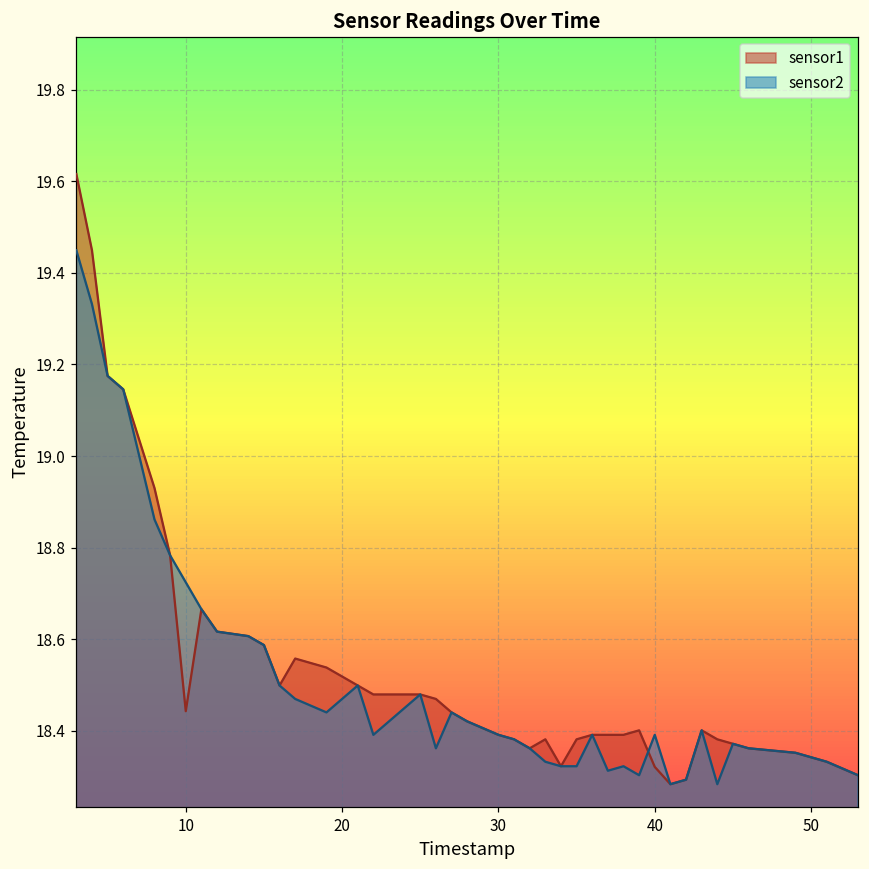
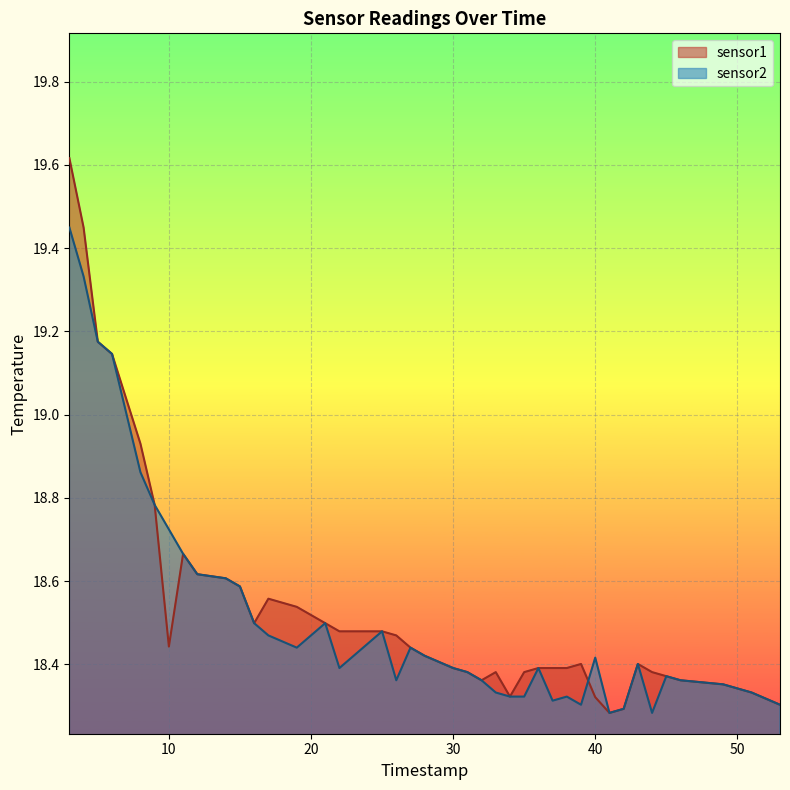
  {
    "sensor1": {
      "10": 18.44,
      "40": 18.32
    },
    "sensor2": {
      "10": 18.72,
-     "40": 18.39
+     "40": 18.42
    }
  }
